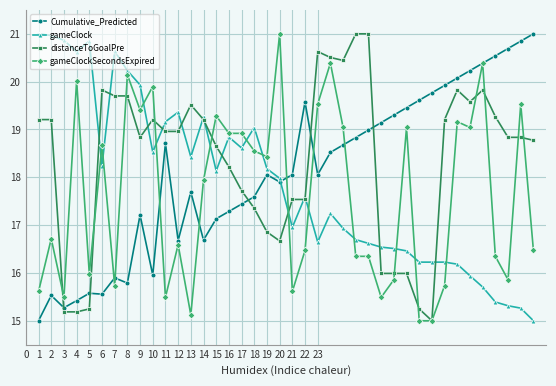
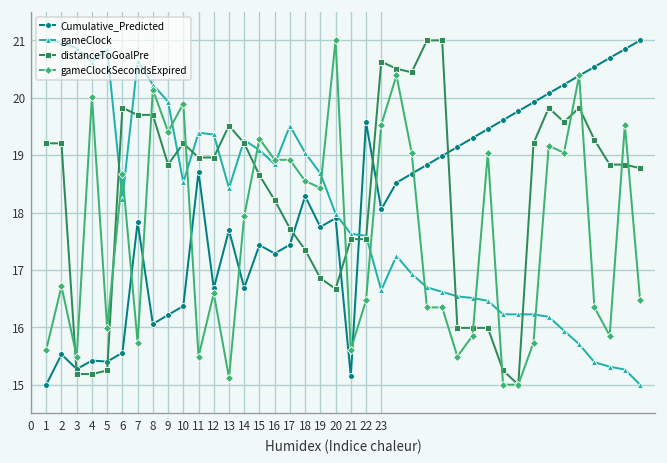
  {
    "Cumulative_Predicted": {
      "1": 15.0,
      "2": 15.5,
      "3": 15.3,
      "4": 15.4,
-     "5": 15.6,
+     "5": 15.4,
      "6": 15.6,
-     "7": 15.9,
-     "8": 15.8,
-     "9": 17.2,
-     "10": 16.0,
+     "7": 17.8,
+     "8": 16.1,
+     "9": 16.2,
+     "10": 16.4,
      "11": 18.7,
      "12": 16.7,
      "13": 17.7,
      "14": 16.7,
-     "15": 17.1,
+     "15": 17.4,
      "16": 17.3,
      "17": 17.4,
-     "18": 17.6,
-     "19": 18.1,
+     "18": 18.3,
+     "19": 17.7,
      "20": 17.9,
-     "21": 18.1,
+     "21": 15.2,
      "22": 19.6,
      "23": 18.1
    },
    "gameClock": {
      "6": 18.2,
      "8": 20.2,
      "9": 19.9,
      "10": 18.5,
-     "11": 19.2,
+     "11": 19.4,
      "12": 19.4,
      "13": 18.4,
      "14": 19.3,
-     "15": 18.1,
+     "15": 19.1,
      "16": 18.8,
-     "17": 18.6,
+     "17": 19.5,
      "18": 19.0,
-     "19": 18.2,
+     "19": 18.7,
      "20": 18.0,
-     "21": 17.0,
+     "21": 17.6,
      "22": 17.6,
      "23": 16.6
    }
  }
